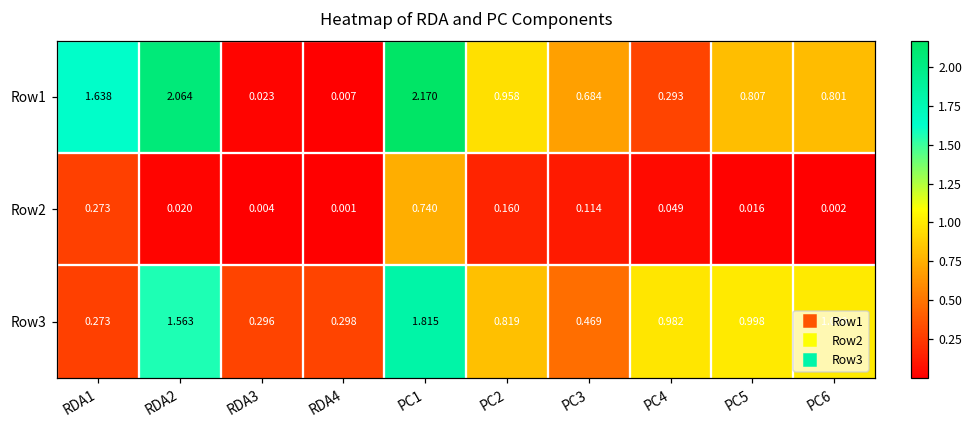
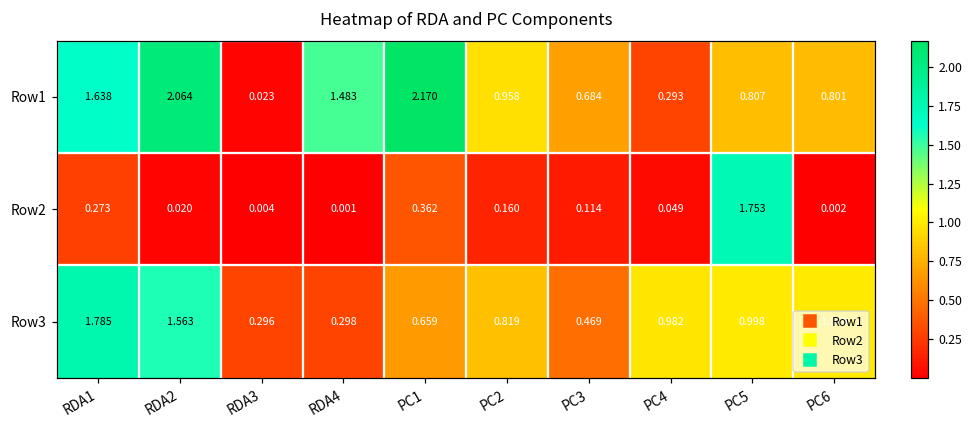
  {
    "Row1": {
      "RDA1": 1.638,
      "RDA2": 2.064,
      "RDA3": 0.023,
-     "RDA4": 0.007,
+     "RDA4": 1.483,
      "PC1": 2.170,
      "PC2": 0.958,
      "PC3": 0.684,
      "PC4": 0.293,
      "PC5": 0.807,
      "PC6": 0.801
    },
    "Row2": {
      "RDA1": 0.273,
      "RDA2": 0.020,
      "RDA3": 0.004,
      "RDA4": 0.001,
-     "PC1": 0.740,
+     "PC1": 0.362,
      "PC2": 0.160,
      "PC3": 0.114,
      "PC4": 0.049,
-     "PC5": 0.016,
+     "PC5": 1.753,
      "PC6": 0.002
    },
    "Row3": {
-     "RDA1": 0.273,
+     "RDA1": 1.785,
      "RDA2": 1.563,
      "RDA3": 0.296,
      "RDA4": 0.298,
-     "PC1": 1.815,
+     "PC1": 0.659,
      "PC2": 0.819,
      "PC3": 0.469,
      "PC4": 0.982,
      "PC5": 0.998
    }
  }
